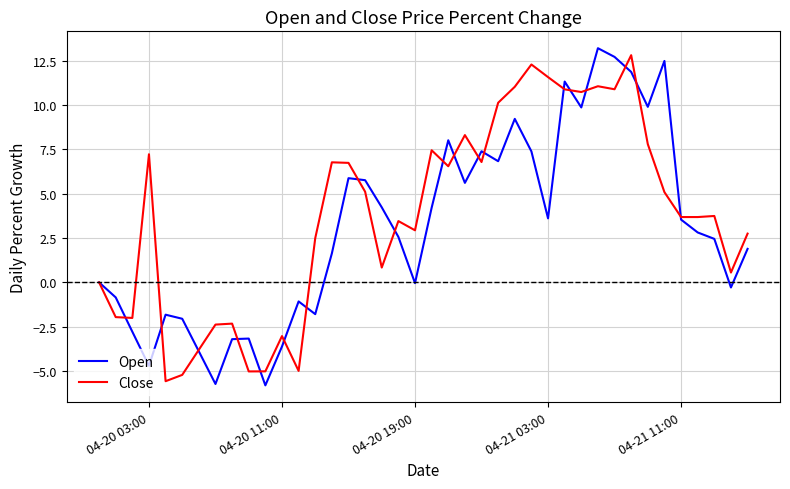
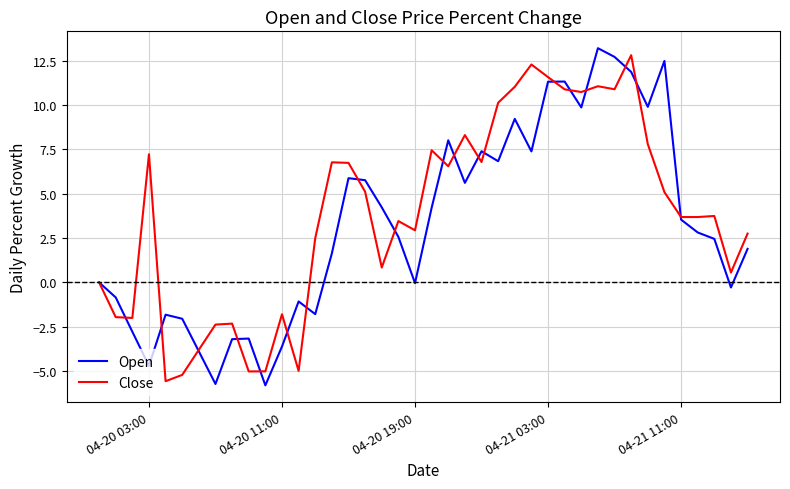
  {
    "Open": {
      "04-20 11:00": -3.6,
      "04-20 19:00": 0.0,
-     "04-21 03:00": 3.6
+     "04-21 03:00": 11.3
    },
    "Close": {
      "04-20 03:00": 7.2,
-     "04-20 11:00": -3.0,
+     "04-20 11:00": -1.8,
      "04-20 19:00": 2.9,
      "04-21 03:00": 11.6
    }
  }
